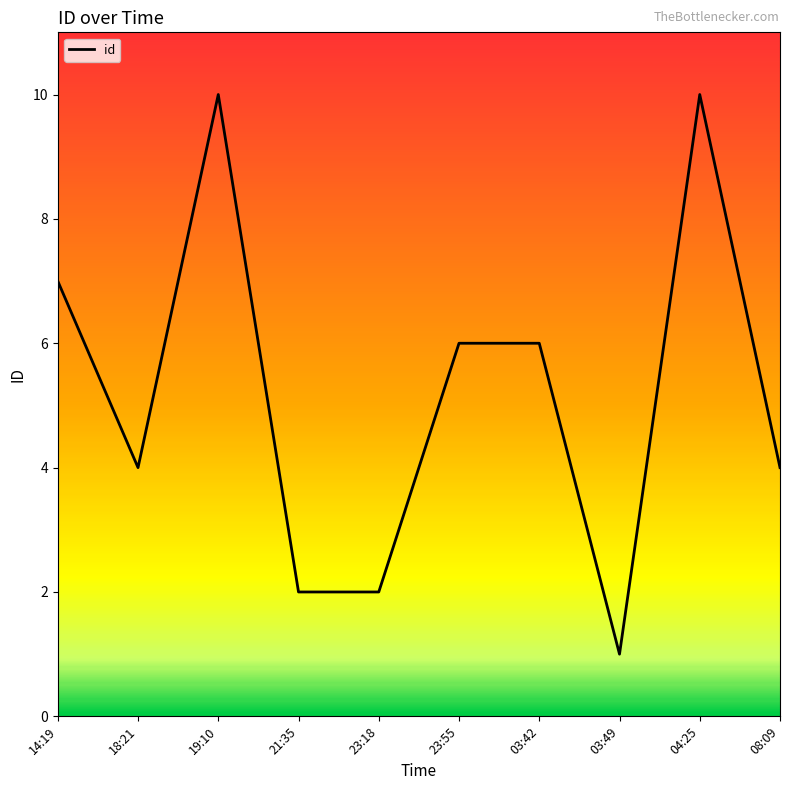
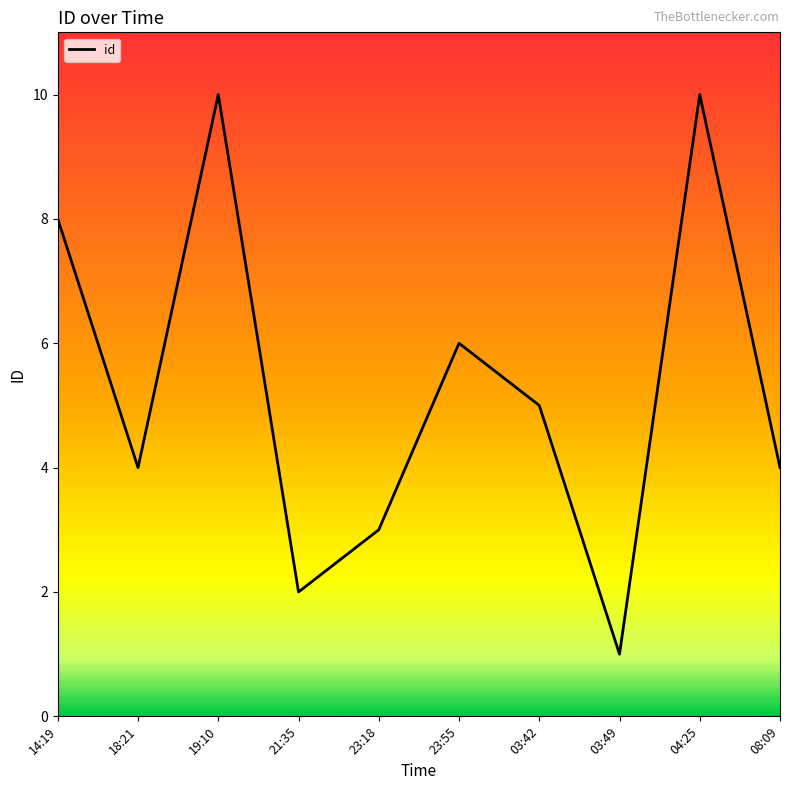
  {
-   "14:19": 7,
+   "14:19": 8,
    "18:21": 4,
    "19:10": 10,
    "21:35": 2,
-   "23:18": 2,
+   "23:18": 3,
    "23:55": 6,
-   "03:42": 6,
+   "03:42": 5,
    "03:49": 1,
    "04:25": 10,
    "08:09": 4
  }
